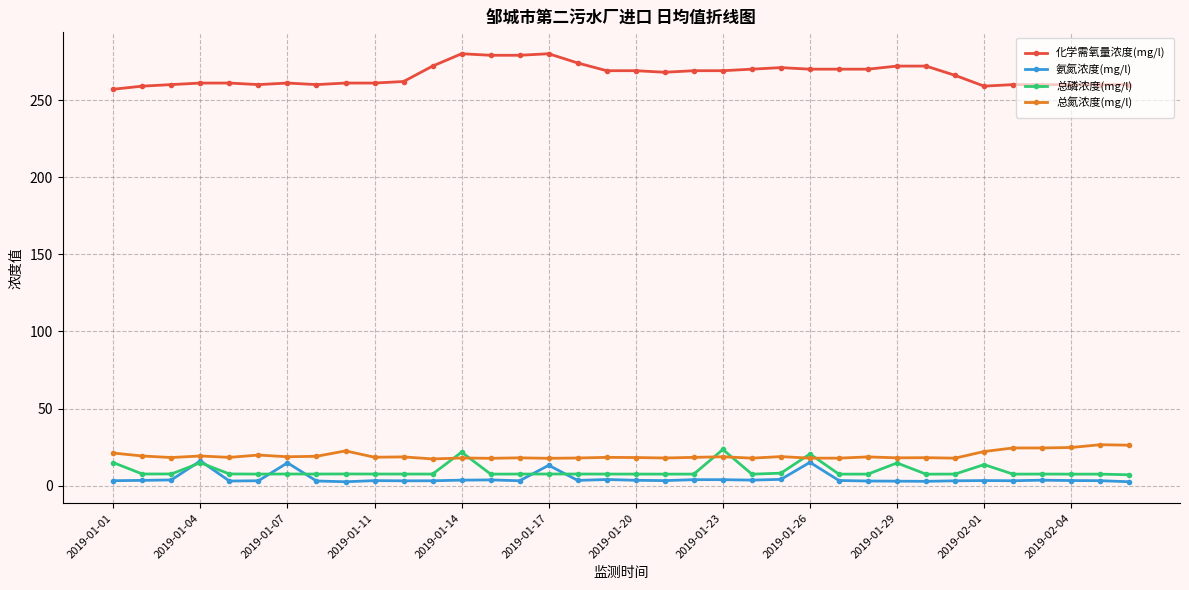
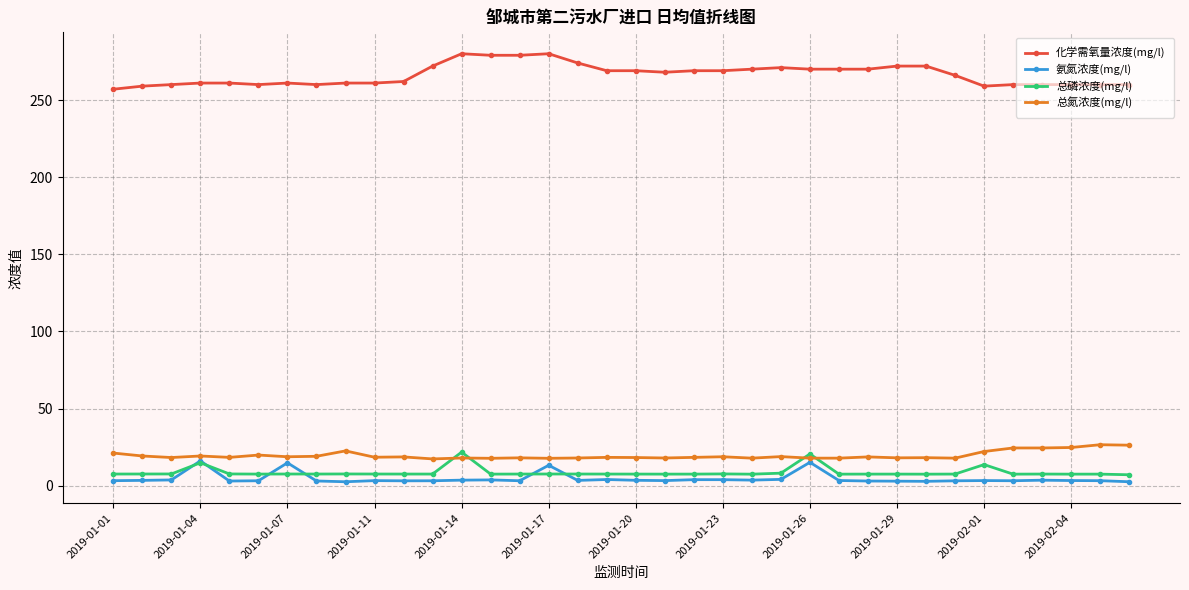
  {
    "氨氮浓度(mg/l)": {
      "2019-01-01": 3,
      "2019-01-07": 15,
      "2019-01-11": 3,
      "2019-01-14": 4,
      "2019-01-17": 13,
      "2019-01-20": 4,
      "2019-01-23": 4,
      "2019-01-26": 15,
      "2019-01-29": 3,
      "2019-02-01": 3,
      "2019-02-04": 3
    },
    "总磷浓度(mg/l)": {
-     "2019-01-01": 15,
+     "2019-01-01": 8,
      "2019-01-07": 8,
      "2019-01-11": 8,
      "2019-01-14": 22,
      "2019-01-17": 8,
      "2019-01-20": 8,
-     "2019-01-23": 24,
+     "2019-01-23": 8,
      "2019-01-26": 21,
-     "2019-01-29": 15,
+     "2019-01-29": 8,
      "2019-02-01": 14,
      "2019-02-04": 8
    }
  }
